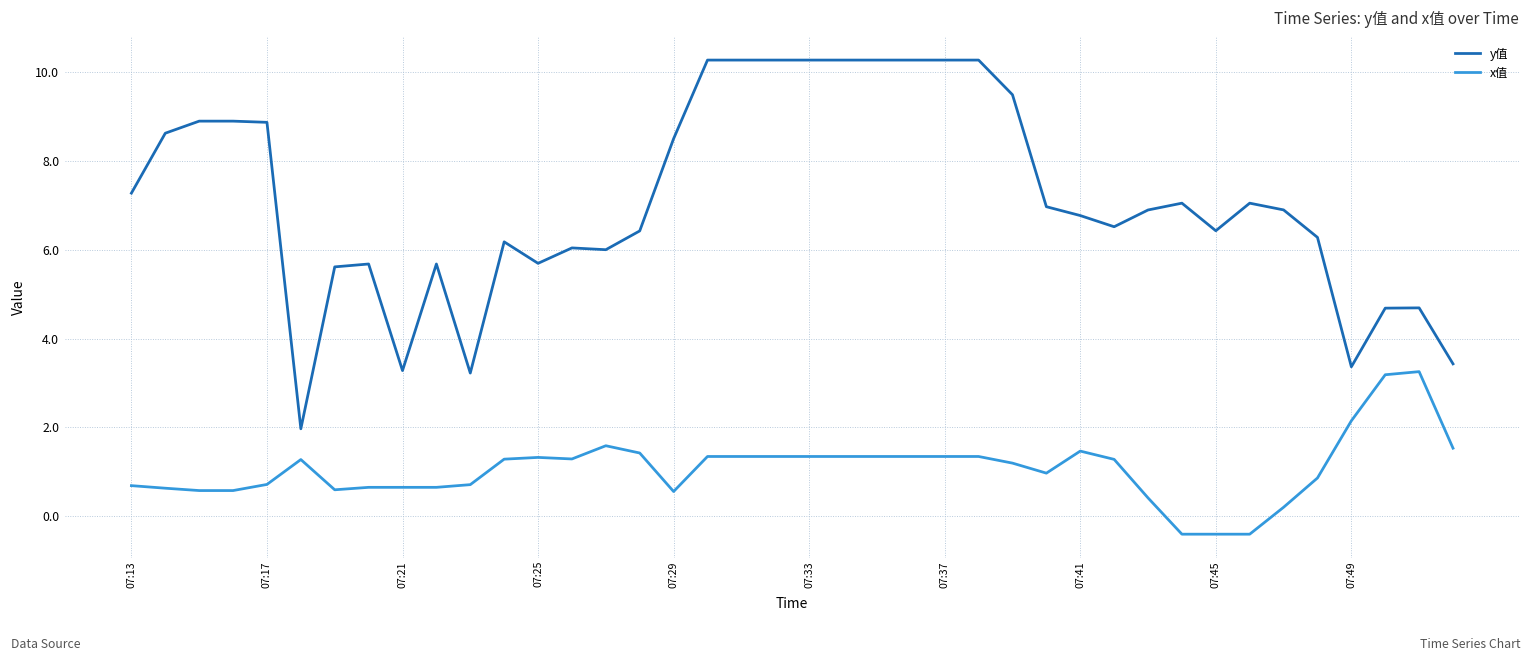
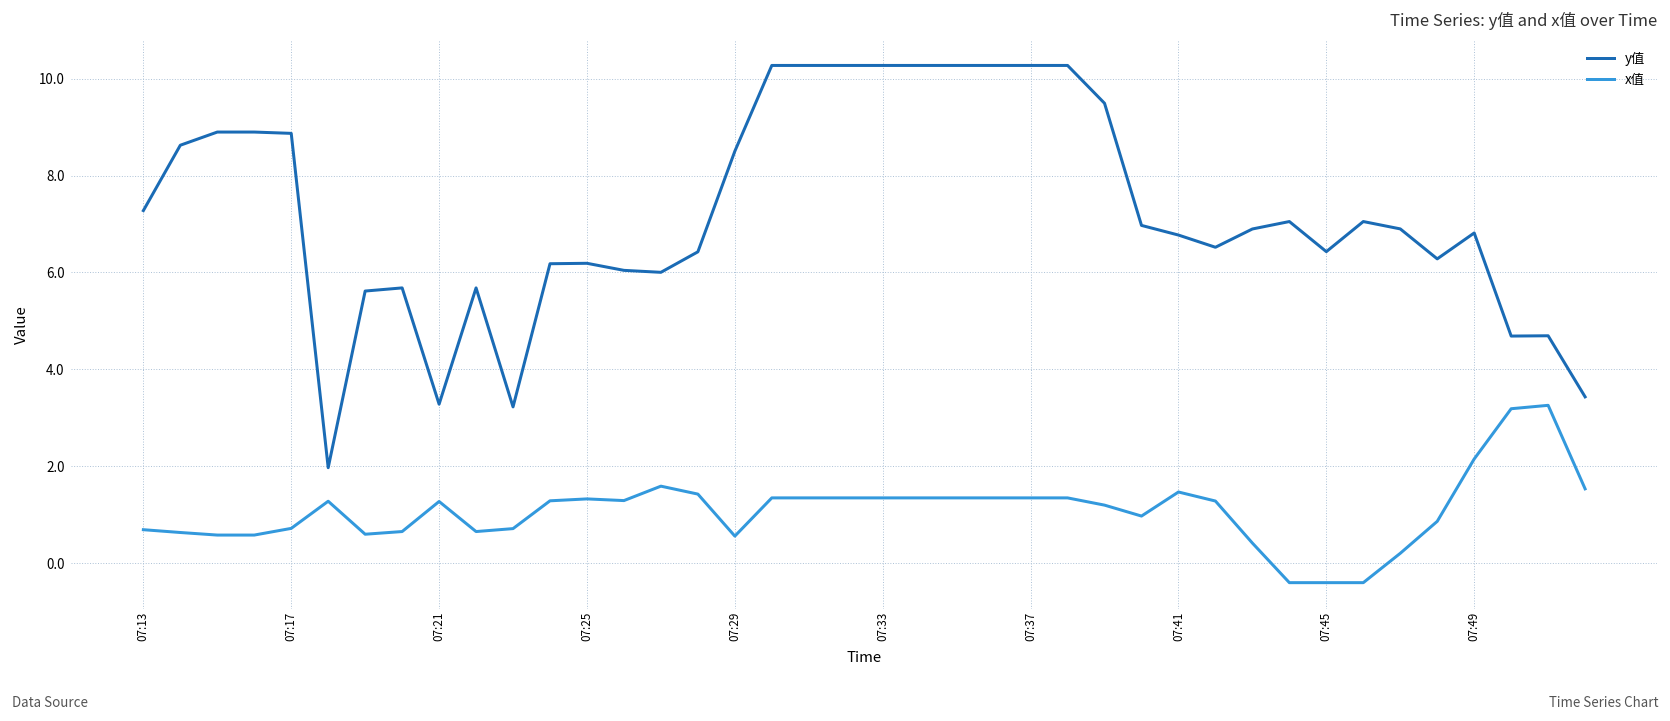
  {
    "y值": {
      "07:13": 7.3,
      "07:17": 8.9,
      "07:21": 3.3,
-     "07:25": 5.7,
+     "07:25": 6.2,
      "07:29": 8.5,
      "07:33": 10.3,
      "07:37": 10.3,
      "07:41": 6.8,
      "07:45": 6.4,
-     "07:49": 3.4
+     "07:49": 6.8
    },
    "x值": {
      "07:13": 0.7,
      "07:17": 0.7,
-     "07:21": 0.6,
+     "07:21": 1.3,
      "07:25": 1.3,
      "07:29": 0.6,
      "07:33": 1.3,
      "07:37": 1.3,
      "07:41": 1.5,
      "07:45": -0.4,
      "07:49": 2.1
    }
  }
